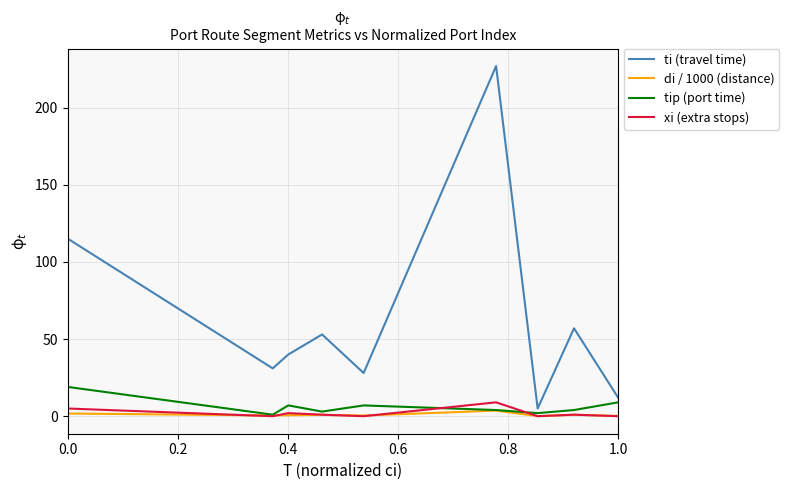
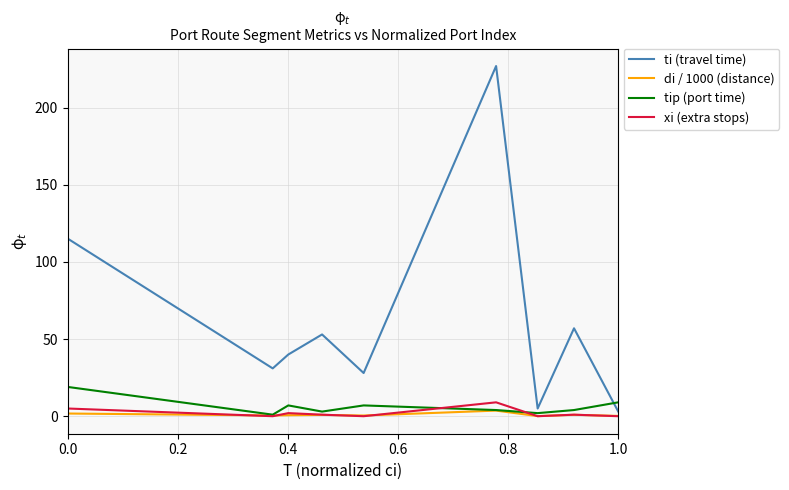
  {
    "ti (travel time)": {
      "0.0": 115,
-     "1.0": 12
+     "1.0": 3
    },
    "di / 1000 (distance)": {
      "0.0": 2
    },
    "tip (port time)": {
      "0.0": 19,
      "1.0": 9
    },
    "xi (extra stops)": {
      "0.0": 5
    }
  }
